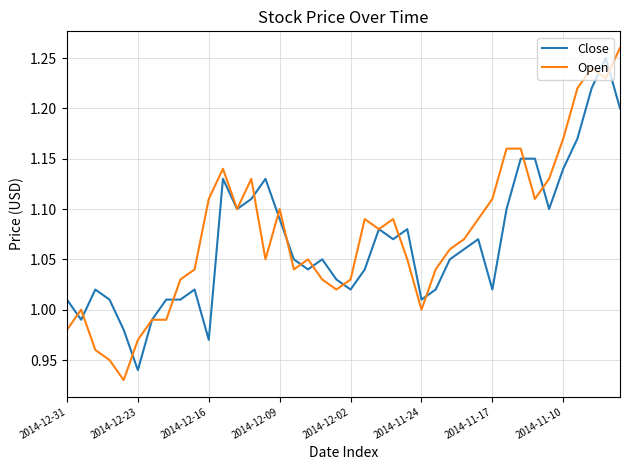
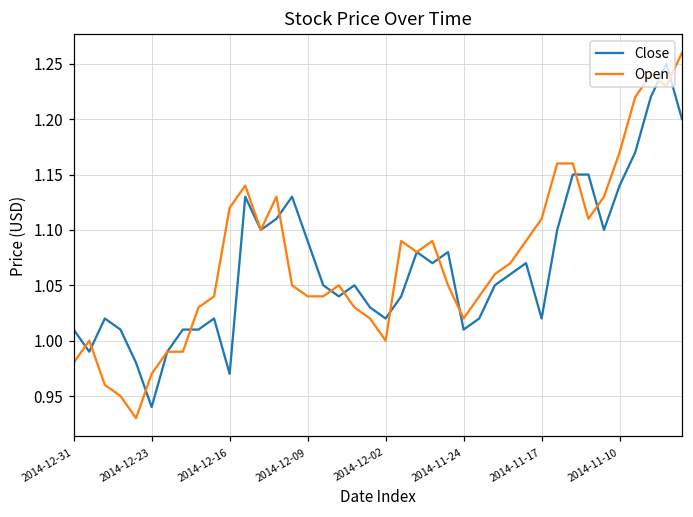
  {
    "Close": {
      "2014-12-31": 1.01,
      "2014-12-23": 0.94,
      "2014-12-16": 0.97,
      "2014-12-09": 1.09,
      "2014-12-02": 1.02,
      "2014-11-24": 1.01,
      "2014-11-17": 1.02,
      "2014-11-10": 1.14
    },
    "Open": {
      "2014-12-31": 0.98,
      "2014-12-23": 0.97,
-     "2014-12-16": 1.11,
-     "2014-12-09": 1.10,
-     "2014-12-02": 1.03,
-     "2014-11-24": 1.00,
+     "2014-12-16": 1.12,
+     "2014-12-09": 1.04,
+     "2014-12-02": 1.00,
+     "2014-11-24": 1.02,
      "2014-11-17": 1.11,
      "2014-11-10": 1.17
    }
  }
